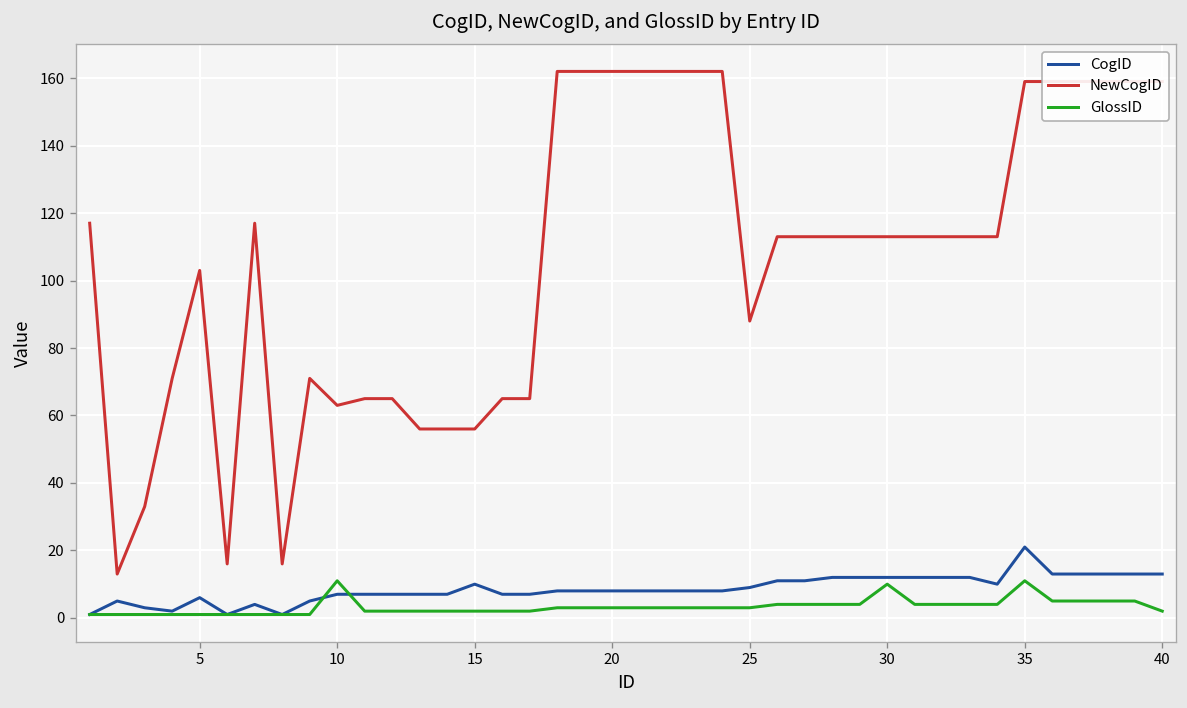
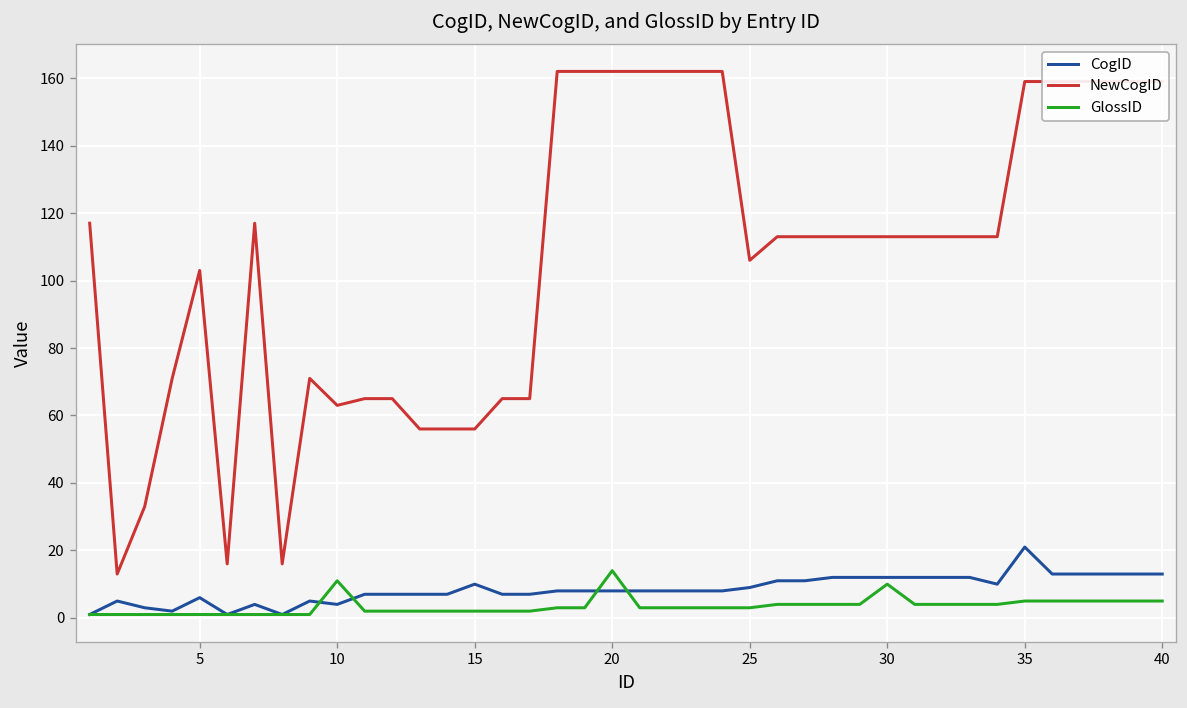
  {
    "CogID": {
      "5": 6,
-     "10": 7,
+     "10": 4,
      "15": 10,
      "20": 8,
      "25": 9,
      "30": 12,
      "35": 21,
      "40": 13
    },
    "NewCogID": {
      "5": 103,
      "10": 63,
      "15": 56,
      "20": 162,
-     "25": 88,
+     "25": 106,
      "30": 113,
      "35": 159
    },
    "GlossID": {
      "5": 1,
      "10": 11,
      "15": 2,
-     "20": 3,
+     "20": 14,
      "25": 3,
      "30": 10,
-     "35": 11,
-     "40": 2
+     "35": 5,
+     "40": 5
    }
  }
